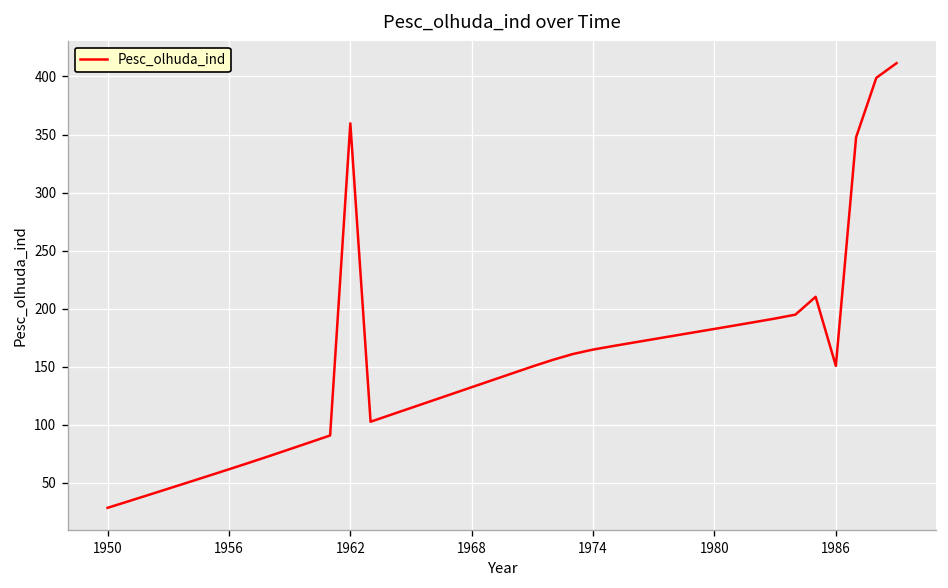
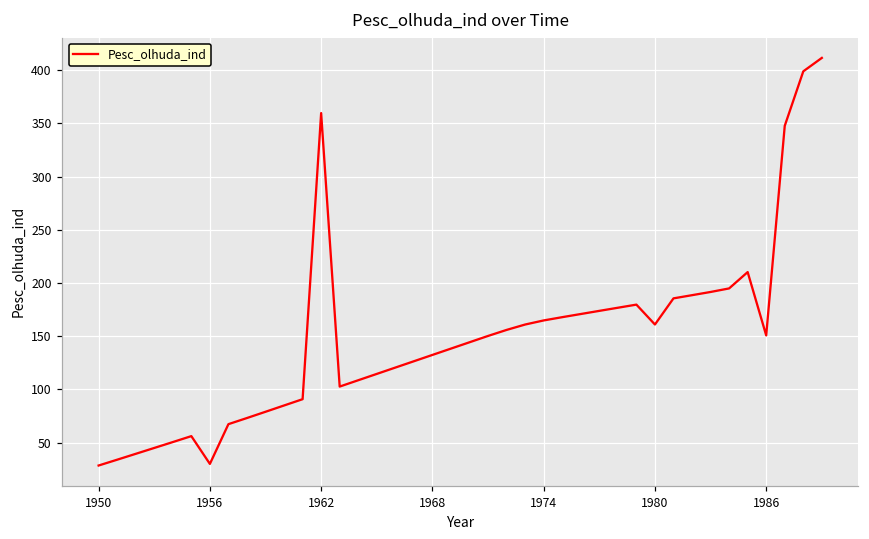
  {
    "1950": 30,
-   "1956": 60,
+   "1956": 30,
    "1962": 360,
    "1968": 130,
    "1974": 160,
-   "1980": 180,
+   "1980": 160,
    "1986": 150
  }
